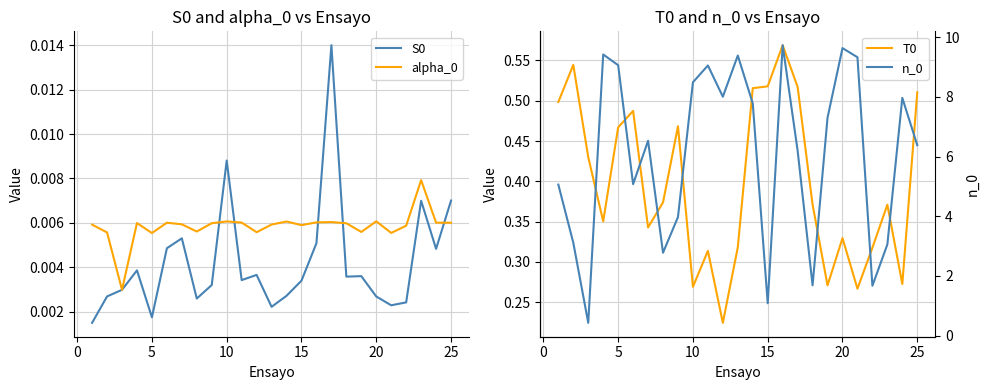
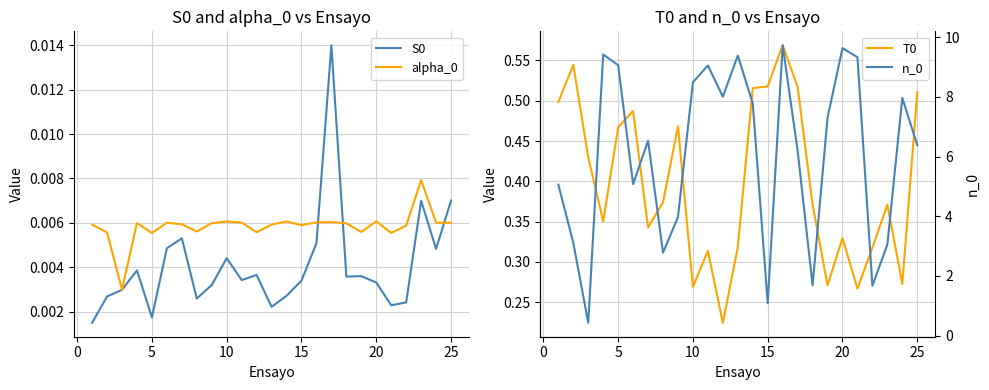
  {
    "S0 and alpha_0 vs Ensayo": {
      "S0": {
        "5": 0.0017,
-       "10": 0.0088,
+       "10": 0.0044,
        "15": 0.0034,
-       "20": 0.0027,
+       "20": 0.0033,
        "25": 0.0070
      },
      "alpha_0": {
        "5": 0.0055,
        "10": 0.0061,
        "15": 0.0059,
        "20": 0.0061,
        "25": 0.0060
      }
    }
  }
